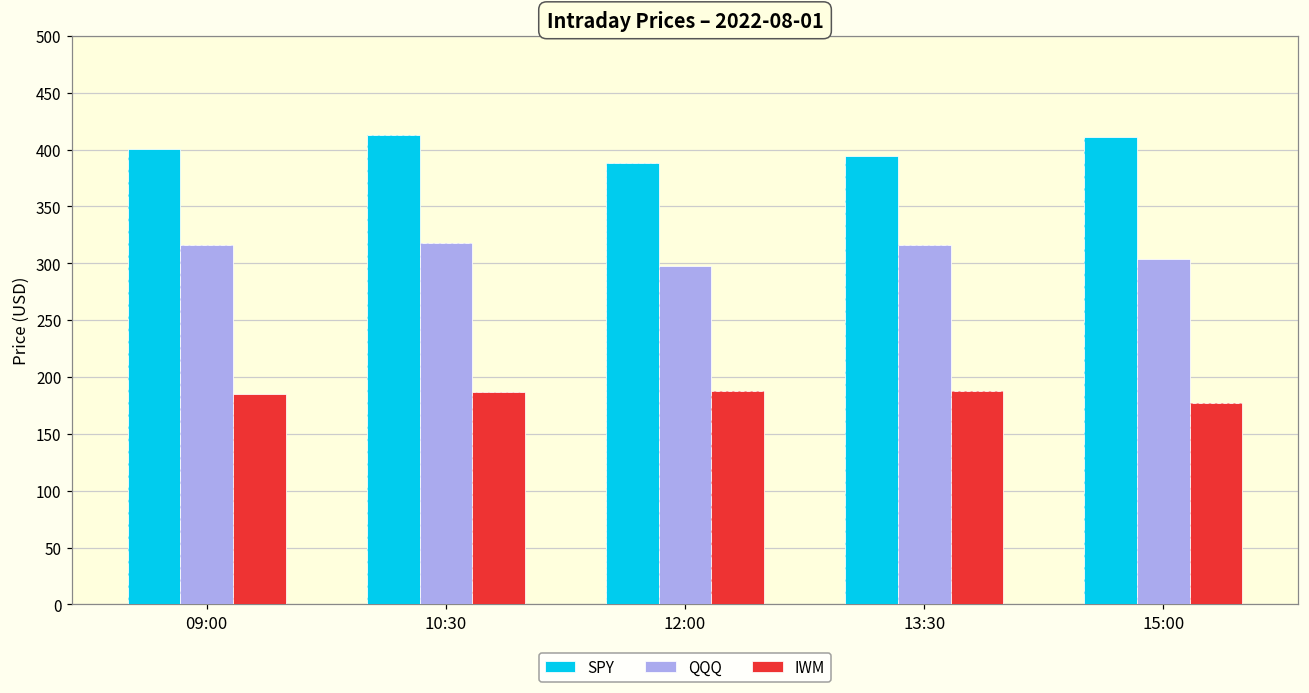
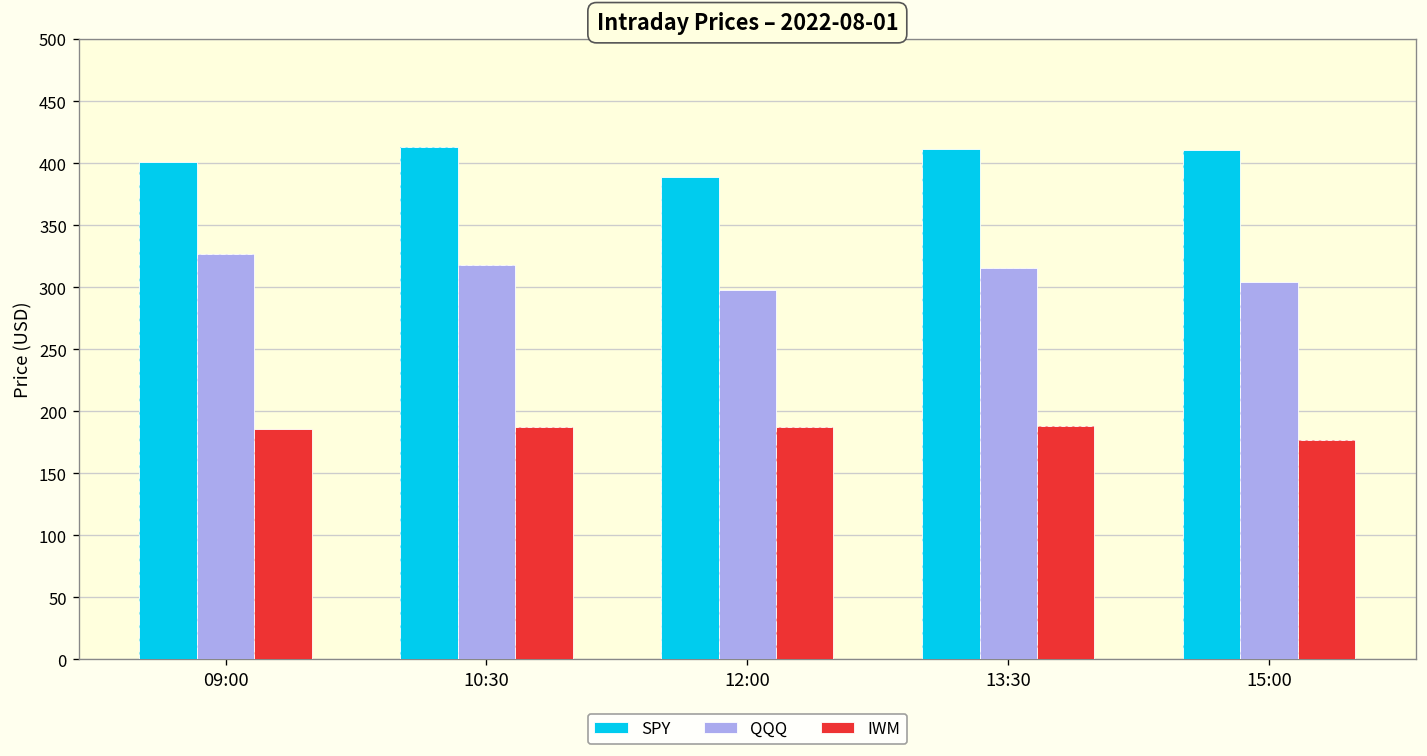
  {
    "SPY": {
      "09:00": 401,
      "10:30": 413,
      "12:00": 389,
-     "13:30": 395,
+     "13:30": 411,
      "15:00": 411
    },
    "QQQ": {
-     "09:00": 316,
+     "09:00": 327,
      "10:30": 318,
      "12:00": 298,
      "13:30": 316,
      "15:00": 304
    },
    "IWM": {
      "09:00": 185,
      "10:30": 187,
      "12:00": 187,
      "13:30": 188,
      "15:00": 177
    }
  }
